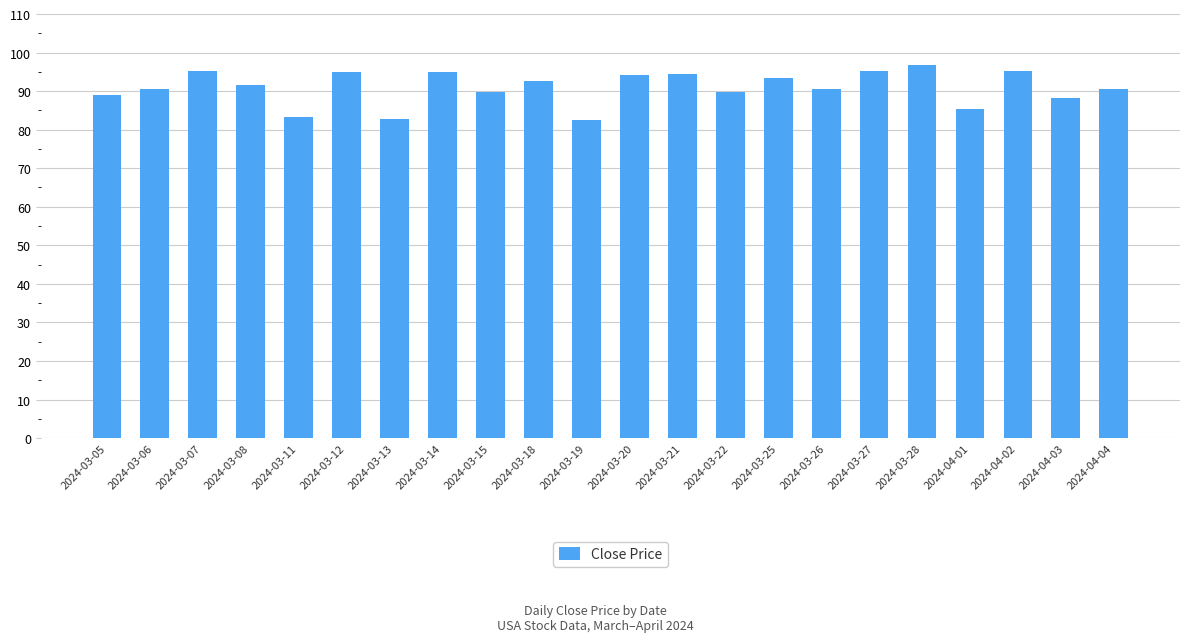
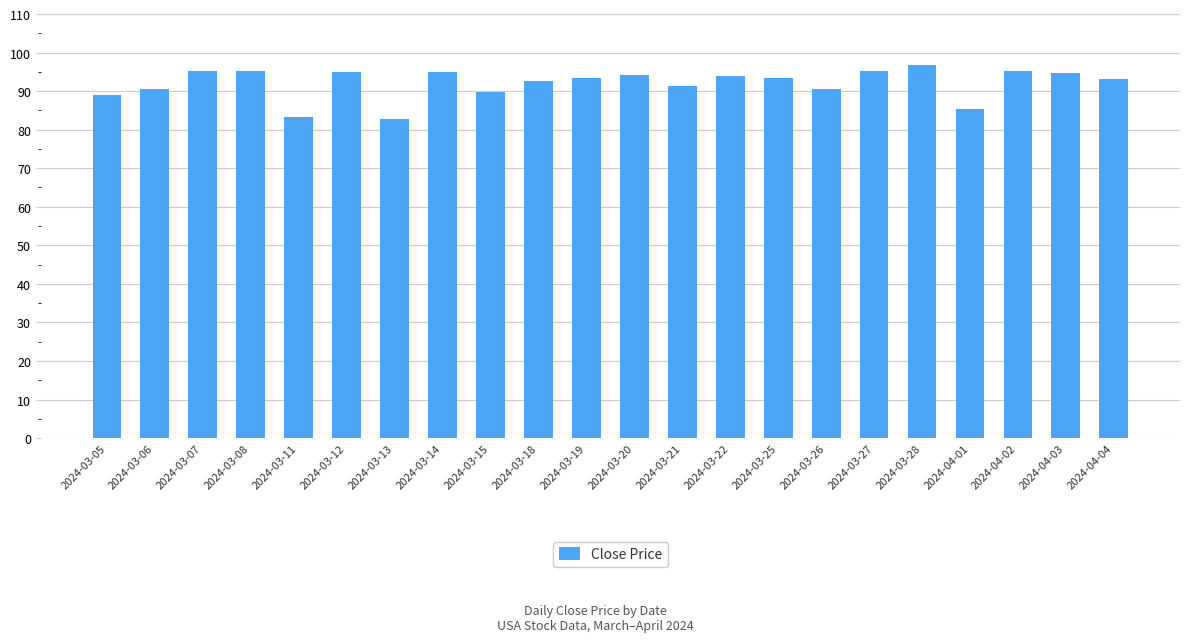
  {
    "2024-03-05": 89,
    "2024-03-06": 91,
    "2024-03-07": 95,
-   "2024-03-08": 92,
+   "2024-03-08": 95,
    "2024-03-11": 83,
    "2024-03-12": 95,
    "2024-03-13": 83,
    "2024-03-14": 95,
    "2024-03-15": 90,
    "2024-03-18": 93,
-   "2024-03-19": 83,
+   "2024-03-19": 93,
    "2024-03-20": 94,
-   "2024-03-21": 94,
-   "2024-03-22": 90,
+   "2024-03-21": 91,
+   "2024-03-22": 94,
    "2024-03-25": 93,
    "2024-03-26": 91,
    "2024-03-27": 95,
    "2024-03-28": 97,
    "2024-04-01": 85,
    "2024-04-02": 95,
-   "2024-04-03": 88,
-   "2024-04-04": 90
+   "2024-04-03": 95,
+   "2024-04-04": 93
  }
